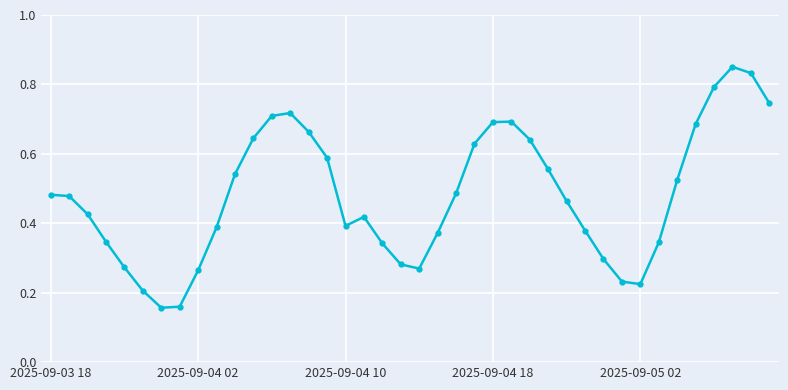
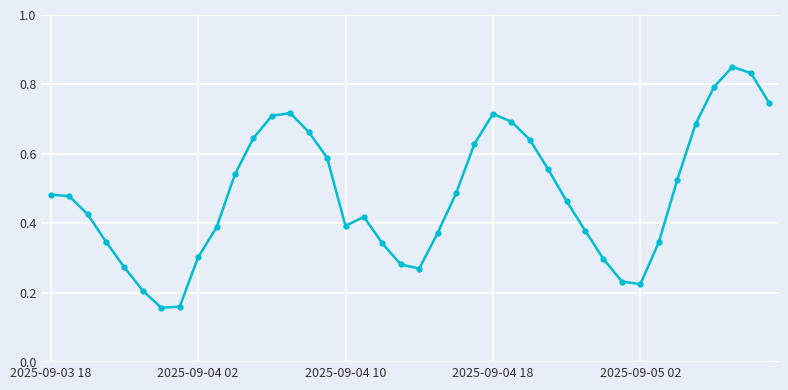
  {
    "2025-09-03 18": 0.48,
-   "2025-09-04 02": 0.26,
+   "2025-09-04 02": 0.30,
    "2025-09-04 10": 0.39,
-   "2025-09-04 18": 0.69,
+   "2025-09-04 18": 0.72,
    "2025-09-05 02": 0.22
  }
